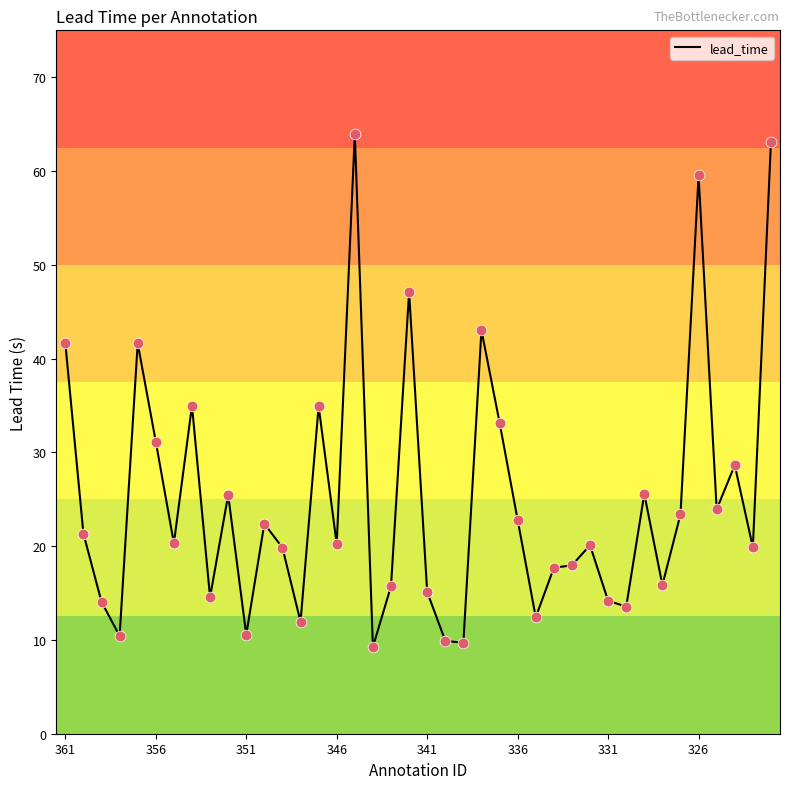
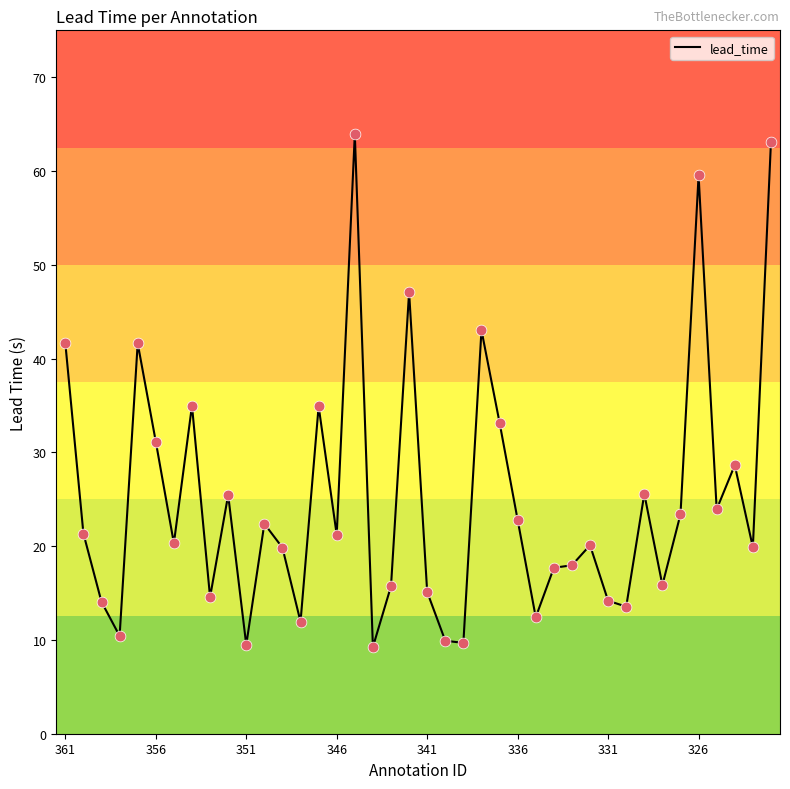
  {
    "361": 42,
    "356": 31,
-   "351": 11,
-   "346": 20,
+   "351": 9,
+   "346": 21,
    "341": 15,
    "336": 23,
    "331": 14,
    "326": 60
  }
